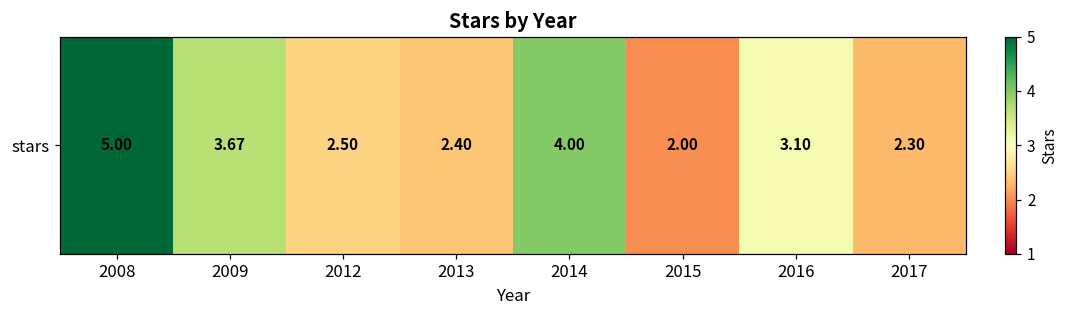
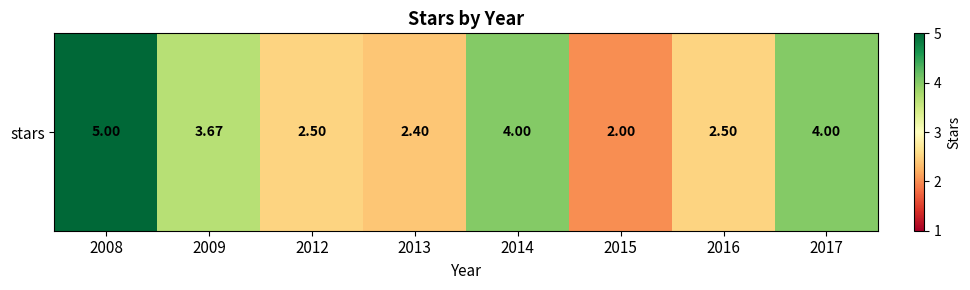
  {
    "stars": {
      "2008": 5.00,
      "2009": 3.67,
      "2012": 2.50,
      "2013": 2.40,
      "2014": 4.00,
      "2015": 2.00,
-     "2016": 3.10,
-     "2017": 2.30
+     "2016": 2.50,
+     "2017": 4.00
    }
  }
